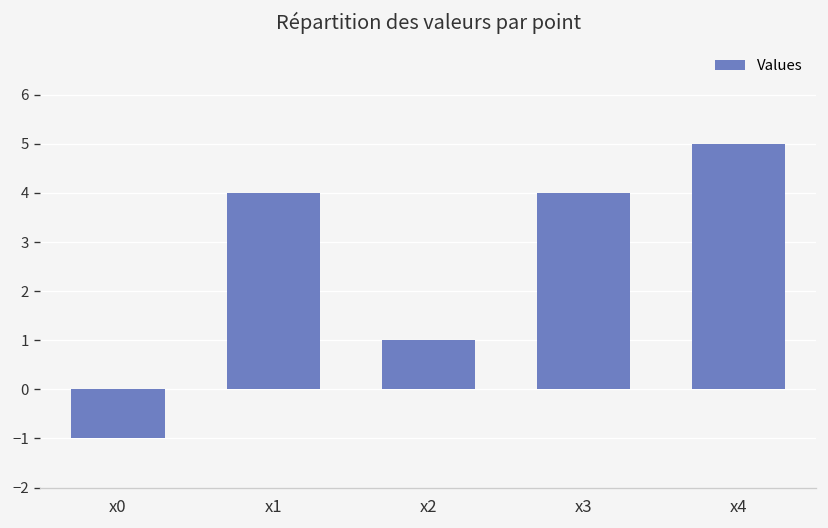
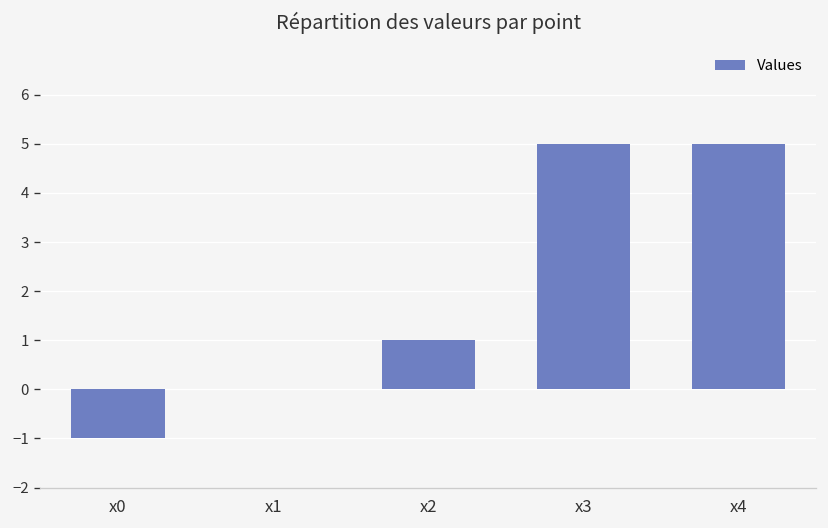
  {
    "x0": -1,
-   "x1": 4,
+   "x1": 0,
    "x2": 1,
-   "x3": 4,
+   "x3": 5,
    "x4": 5
  }
